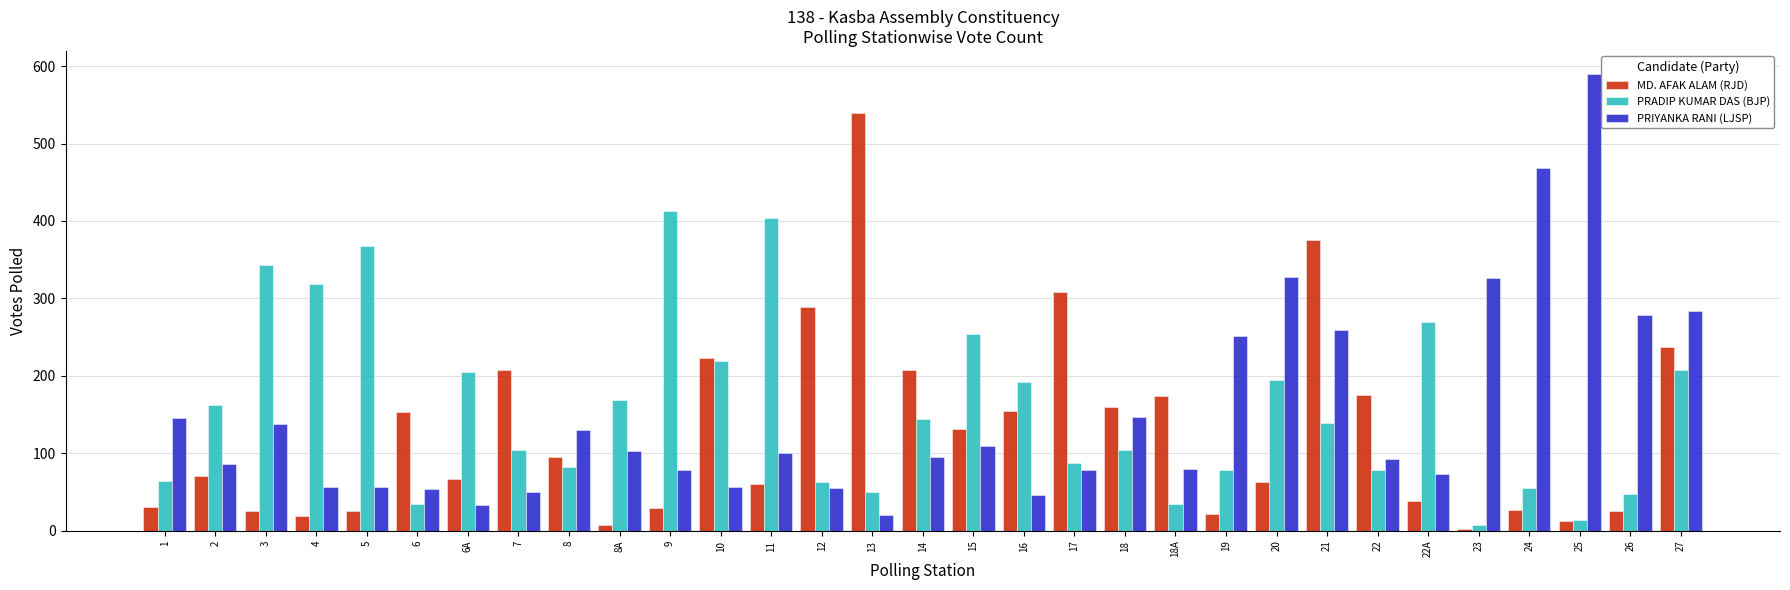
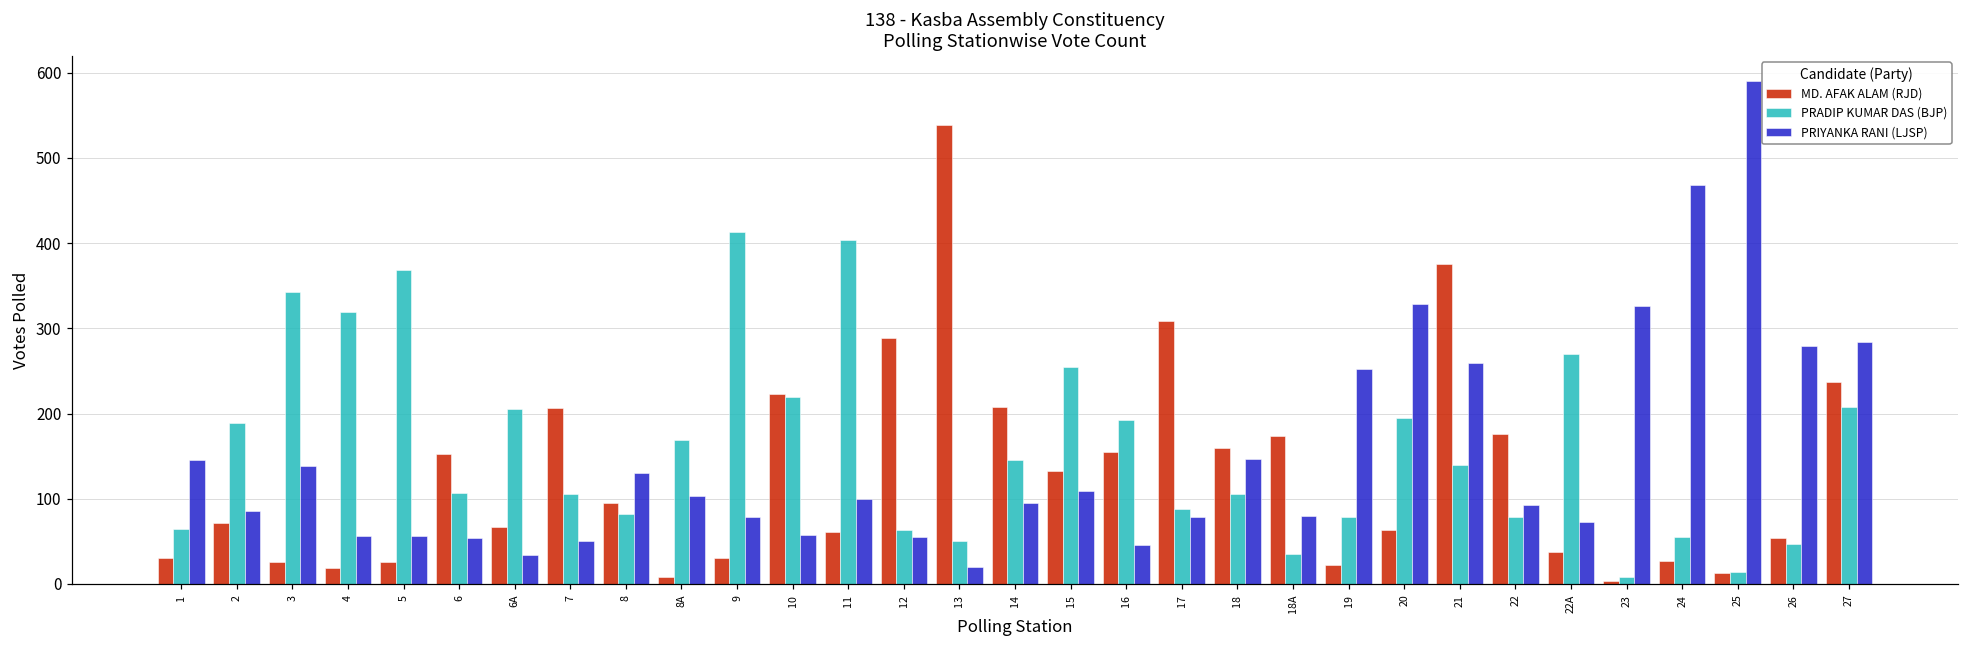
  {
    "MD. AFAK ALAM (RJD)": {
      "1": 30,
      "2": 70,
      "3": 30,
      "4": 20,
      "5": 30,
      "6": 150,
      "6A": 70,
      "7": 210,
      "8": 100,
      "8A": 10,
      "9": 30,
      "10": 220,
      "11": 60,
      "12": 290,
      "13": 540,
      "14": 210,
      "15": 130,
      "16": 160,
      "17": 310,
      "18": 160,
      "18A": 170,
      "19": 20,
      "20": 60,
      "21": 380,
      "22": 180,
      "22A": 40,
      "24": 30,
      "25": 10,
-     "26": 30,
+     "26": 50,
      "27": 240
    },
    "PRADIP KUMAR DAS (BJP)": {
      "1": 60,
-     "2": 160,
+     "2": 190,
      "3": 340,
      "4": 320,
      "5": 370,
-     "6": 40,
+     "6": 110,
      "6A": 210,
      "7": 110,
      "8": 80,
      "8A": 170,
      "9": 410,
      "10": 220,
      "11": 400,
      "12": 60,
      "13": 50,
      "14": 150,
      "15": 250,
      "16": 190,
      "17": 90,
      "18": 110,
      "18A": 40,
      "19": 80,
      "20": 200,
      "21": 140,
      "22": 80,
      "22A": 270,
      "23": 10,
      "24": 60,
      "25": 10,
      "26": 50,
      "27": 210
    },
    "PRIYANKA RANI (LJSP)": {
      "1": 150,
      "2": 90,
      "3": 140,
      "4": 60,
      "5": 60,
      "6": 50,
      "6A": 30,
      "7": 50,
      "8": 130,
      "8A": 100,
      "9": 80,
      "10": 60,
      "11": 100,
      "12": 60,
      "13": 20,
      "14": 100,
      "15": 110,
      "16": 50,
      "17": 80,
      "18": 150,
      "18A": 80,
      "19": 250,
      "20": 330,
      "21": 260,
      "22": 90,
      "22A": 70,
      "23": 330,
      "24": 470,
      "25": 590,
      "26": 280,
      "27": 280
    }
  }
